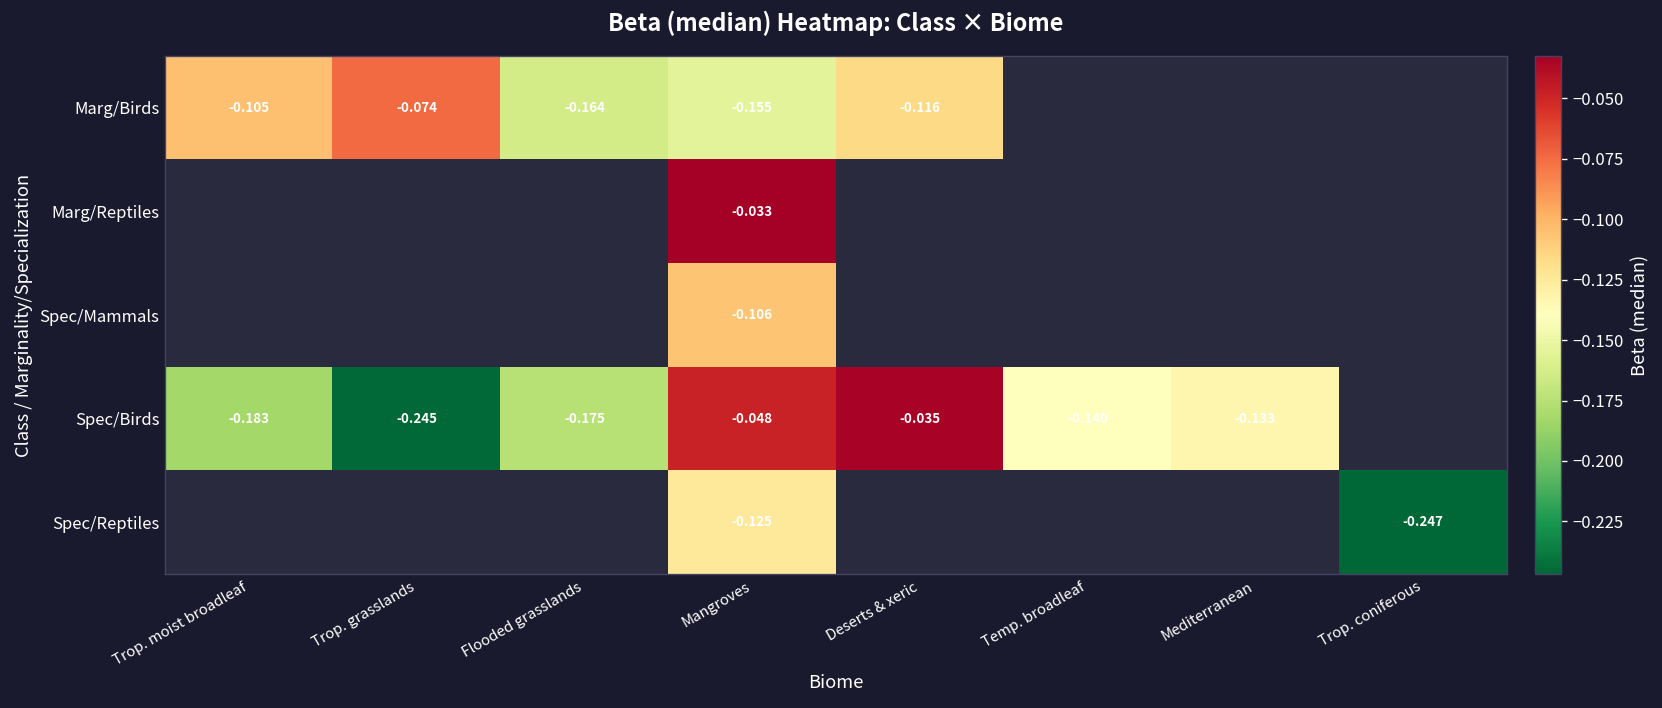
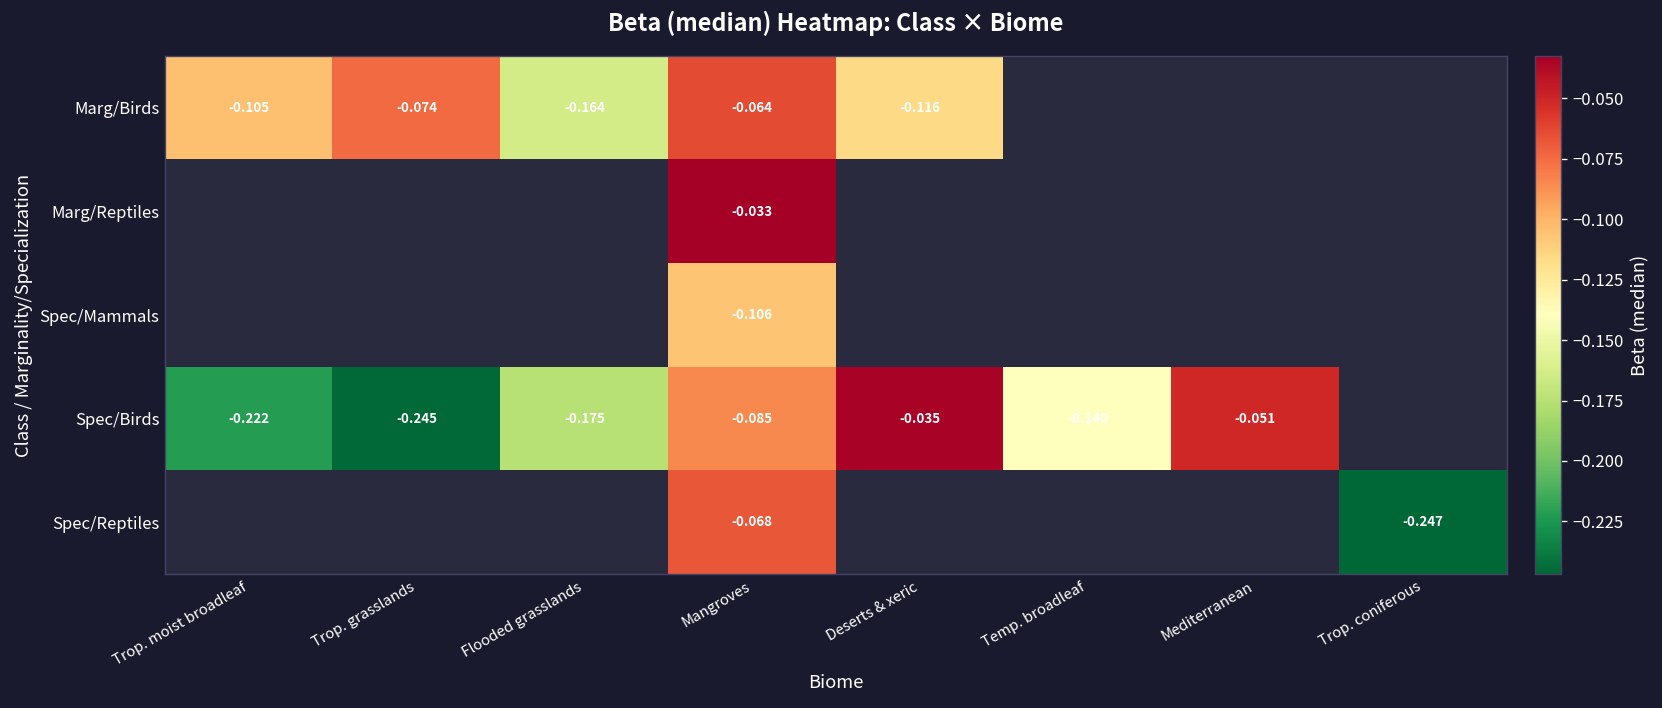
  {
    "Marg/Birds": {
      "Trop. moist broadleaf": -0.105,
      "Trop. grasslands": -0.074,
      "Flooded grasslands": -0.164,
-     "Mangroves": -0.155,
+     "Mangroves": -0.064,
      "Deserts & xeric": -0.116
    },
    "Marg/Reptiles": {
      "Mangroves": -0.033
    },
    "Spec/Mammals": {
      "Mangroves": -0.106
    },
    "Spec/Birds": {
-     "Trop. moist broadleaf": -0.183,
+     "Trop. moist broadleaf": -0.222,
      "Trop. grasslands": -0.245,
      "Flooded grasslands": -0.175,
-     "Mangroves": -0.048,
+     "Mangroves": -0.085,
      "Deserts & xeric": -0.035,
      "Temp. broadleaf": -0.140,
-     "Mediterranean": -0.133
+     "Mediterranean": -0.051
    },
    "Spec/Reptiles": {
-     "Mangroves": -0.125,
+     "Mangroves": -0.068,
      "Trop. coniferous": -0.247
    }
  }
